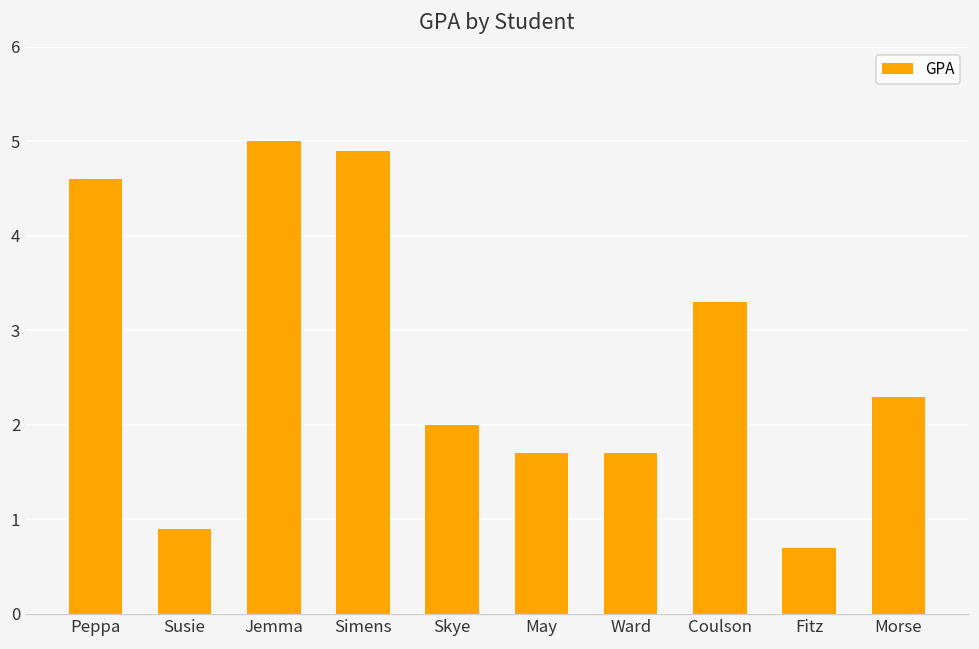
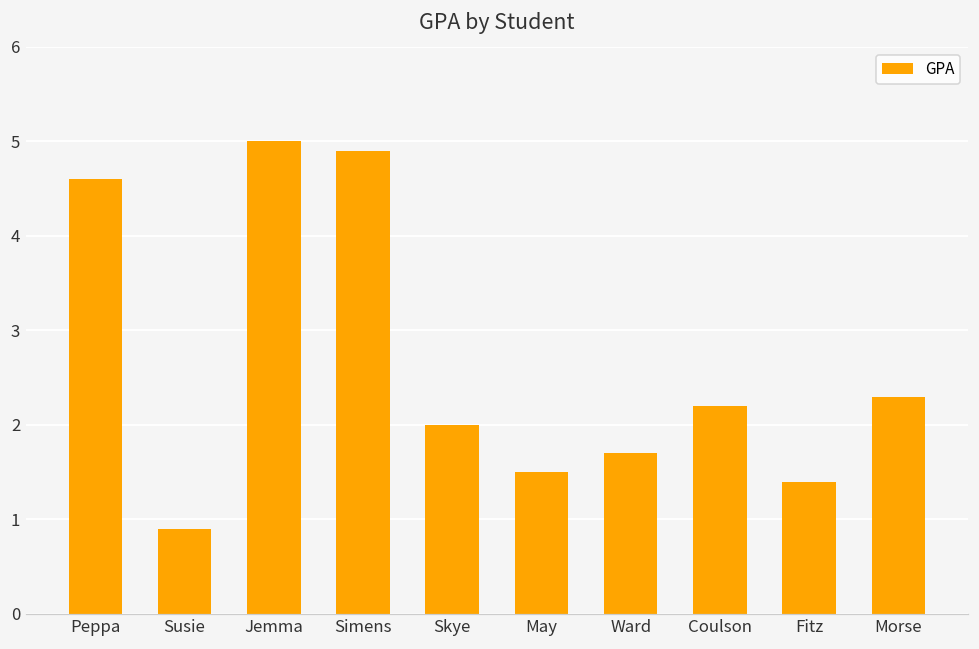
  {
    "Peppa": 4.6,
    "Susie": 0.9,
    "Jemma": 5.0,
    "Simens": 4.9,
    "Skye": 2.0,
-   "May": 1.7,
+   "May": 1.5,
    "Ward": 1.7,
-   "Coulson": 3.3,
-   "Fitz": 0.7,
+   "Coulson": 2.2,
+   "Fitz": 1.4,
    "Morse": 2.3
  }
